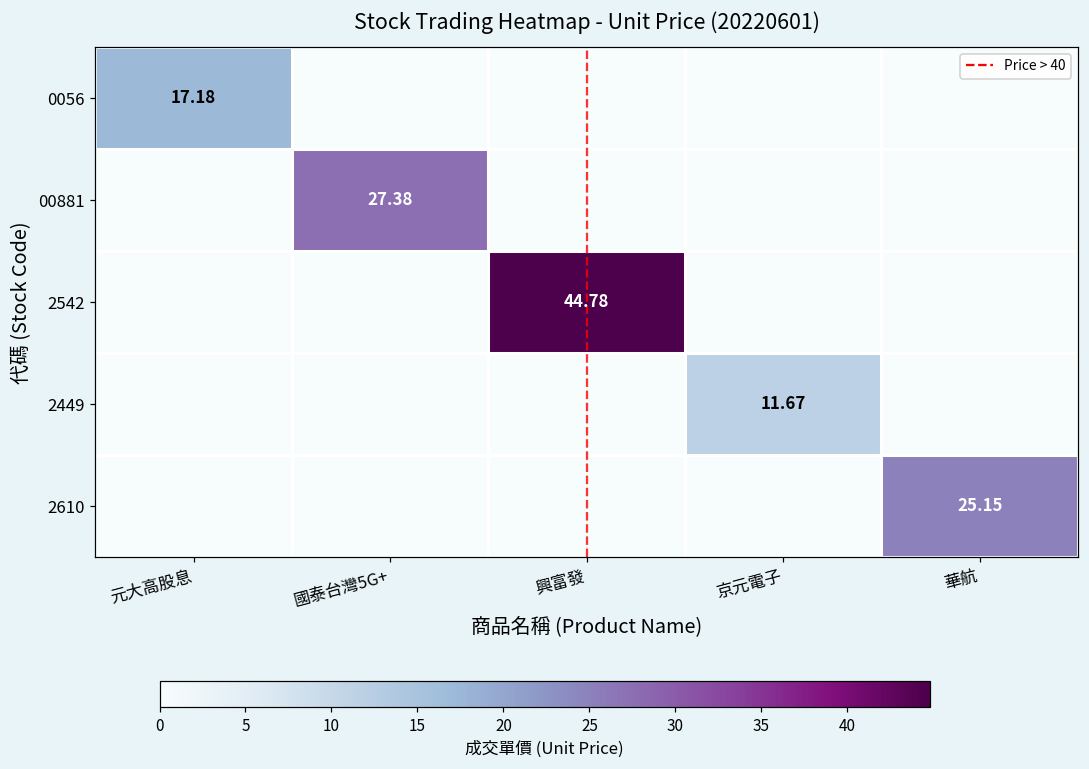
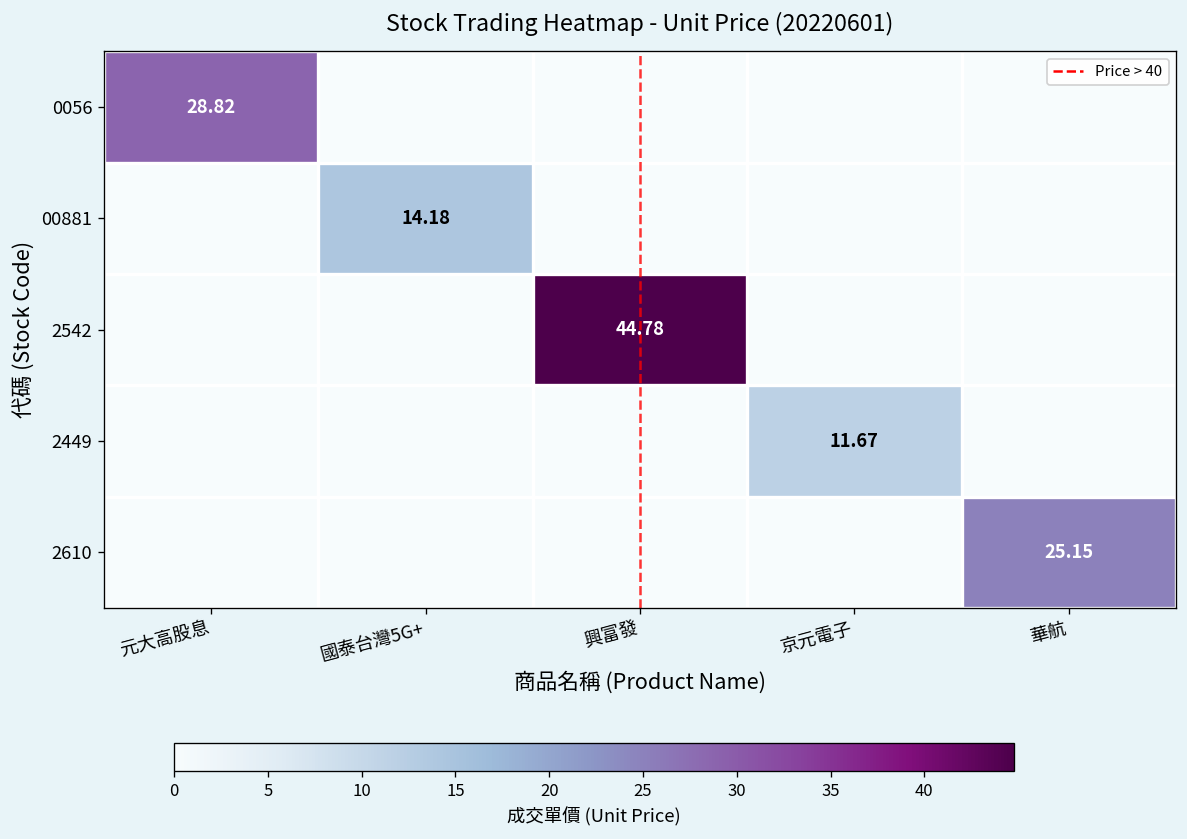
  {
    "0056": {
-     "元大高股息": 17.18
+     "元大高股息": 28.82
    },
    "00881": {
-     "國泰台灣5G+": 27.38
+     "國泰台灣5G+": 14.18
    },
    "2542": {
      "興富發": 44.78
    },
    "2449": {
      "京元電子": 11.67
    },
    "2610": {
      "華航": 25.15
    }
  }
